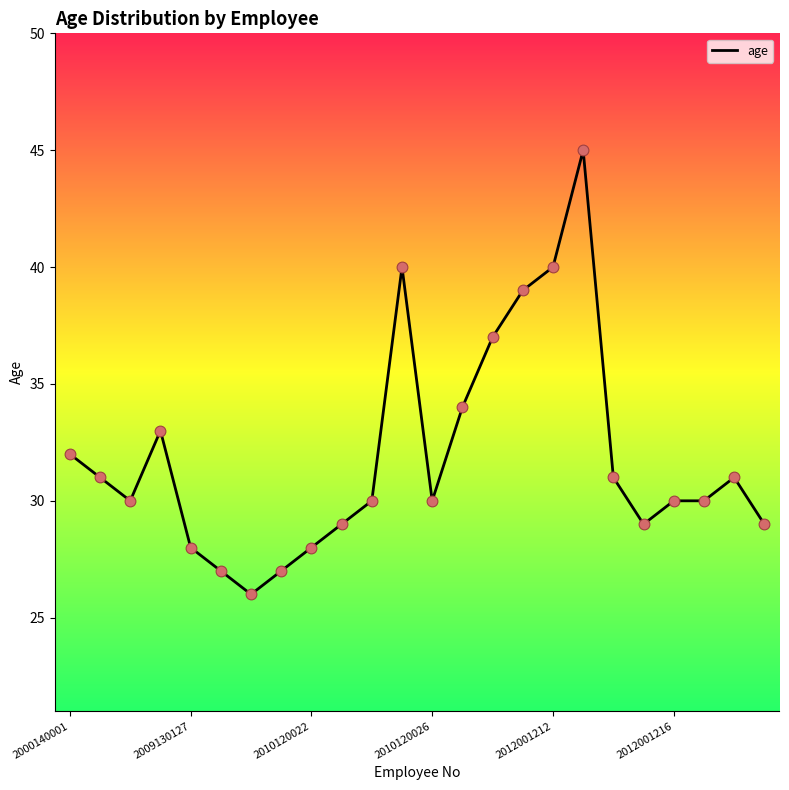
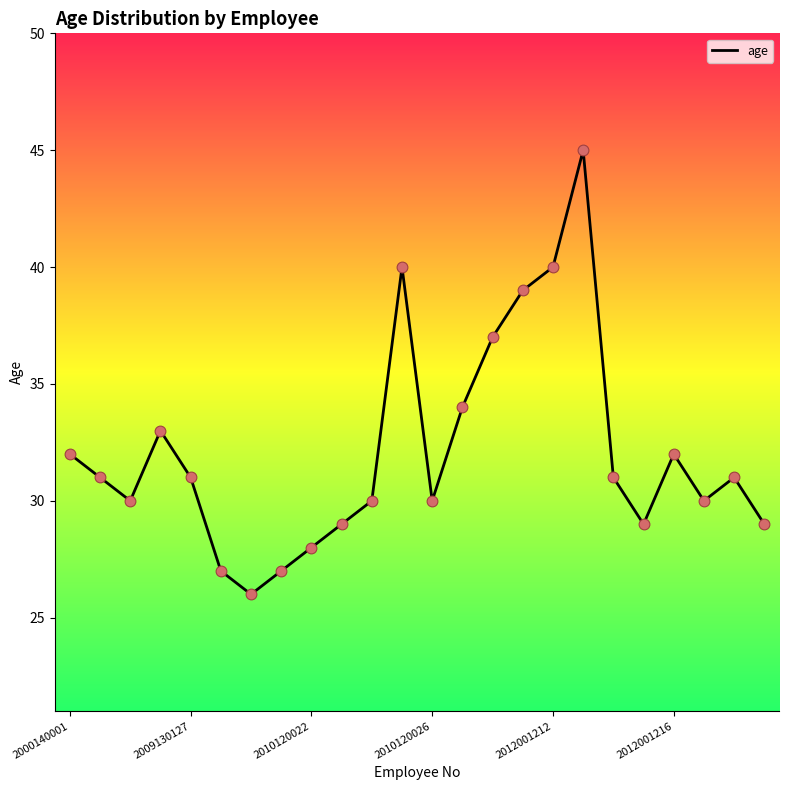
  {
    "2000140001": 32,
-   "2009130127": 28,
+   "2009130127": 31,
    "2010120022": 28,
    "2010120026": 30,
    "2012001212": 40,
-   "2012001216": 30
+   "2012001216": 32
  }
